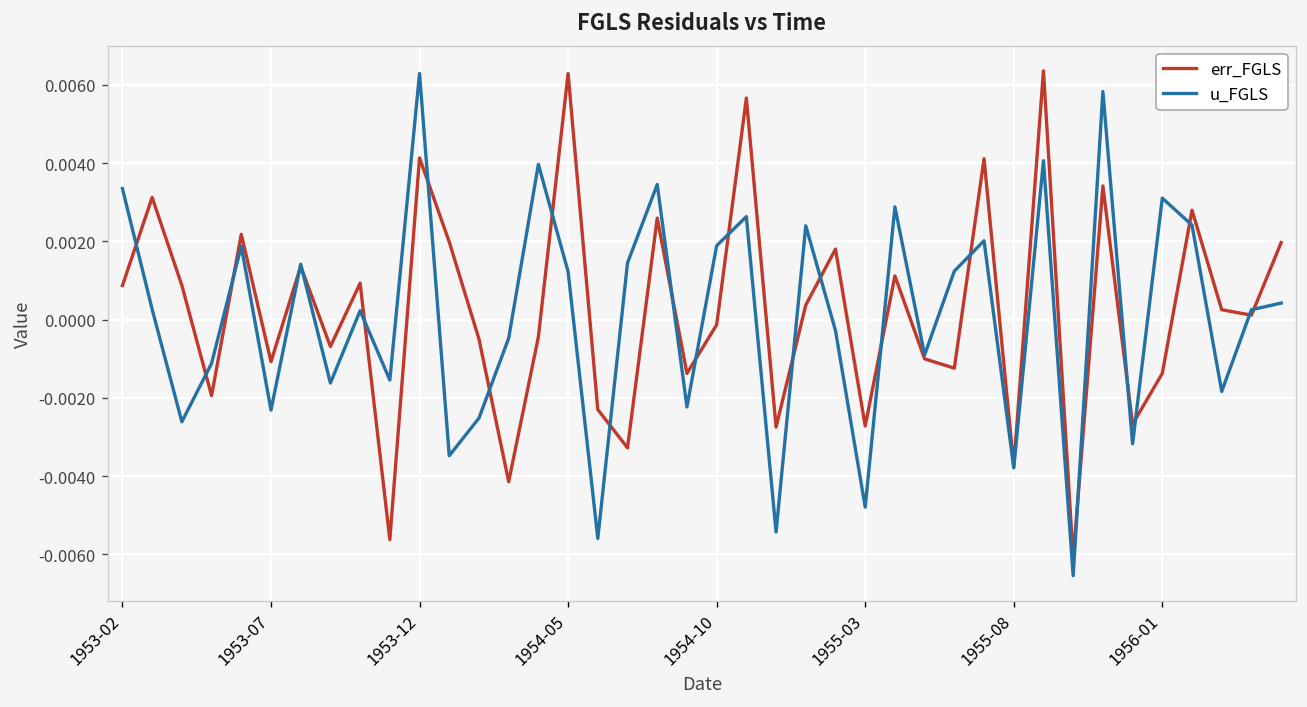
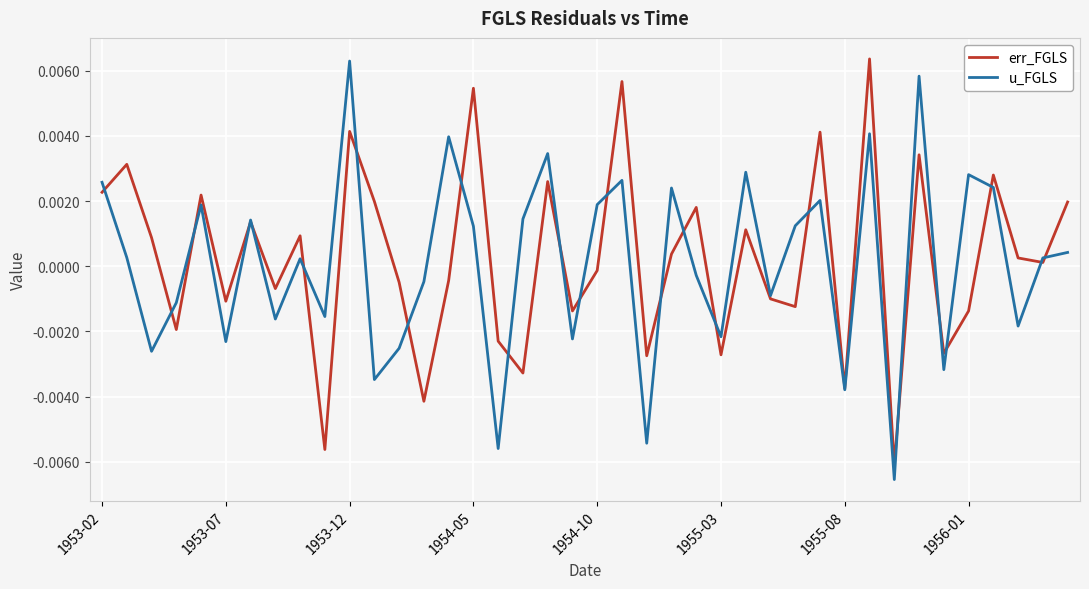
  {
    "err_FGLS": {
-     "1953-02": 0.0009,
+     "1953-02": 0.0023,
      "1953-07": -0.0011,
      "1953-12": 0.0041,
-     "1954-05": 0.0063,
+     "1954-05": 0.0055,
      "1954-10": -0.0001,
      "1955-03": -0.0027,
      "1956-01": -0.0014
    },
    "u_FGLS": {
-     "1953-02": 0.0034,
+     "1953-02": 0.0026,
      "1953-07": -0.0023,
      "1953-12": 0.0063,
      "1954-05": 0.0012,
      "1954-10": 0.0019,
-     "1955-03": -0.0048,
-     "1956-01": 0.0031
+     "1955-03": -0.0022,
+     "1956-01": 0.0028
    }
  }
